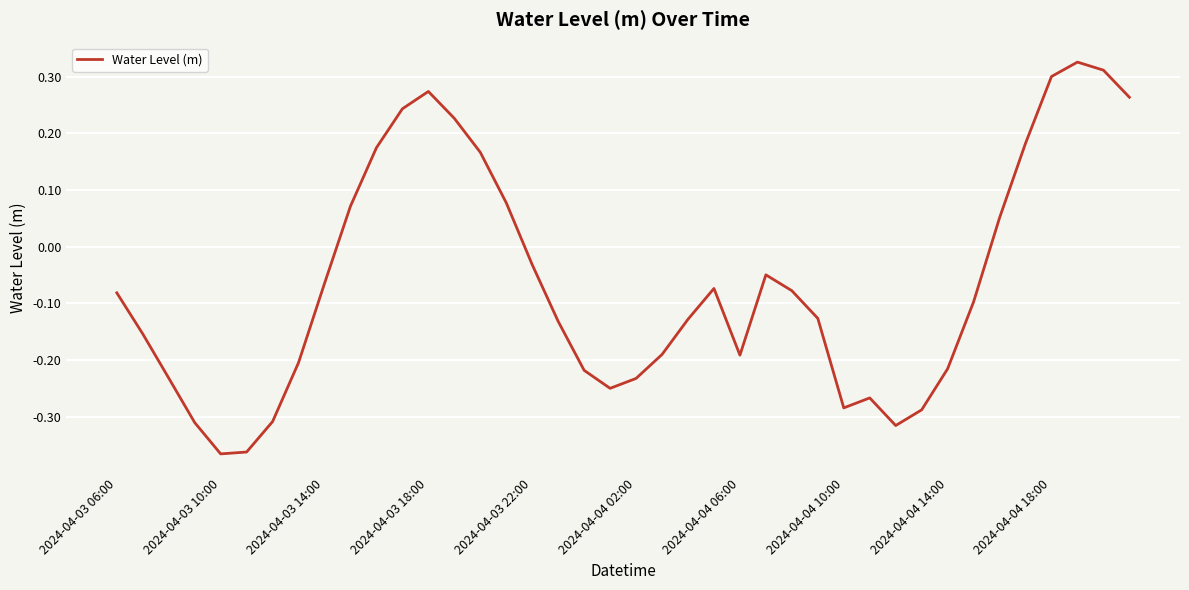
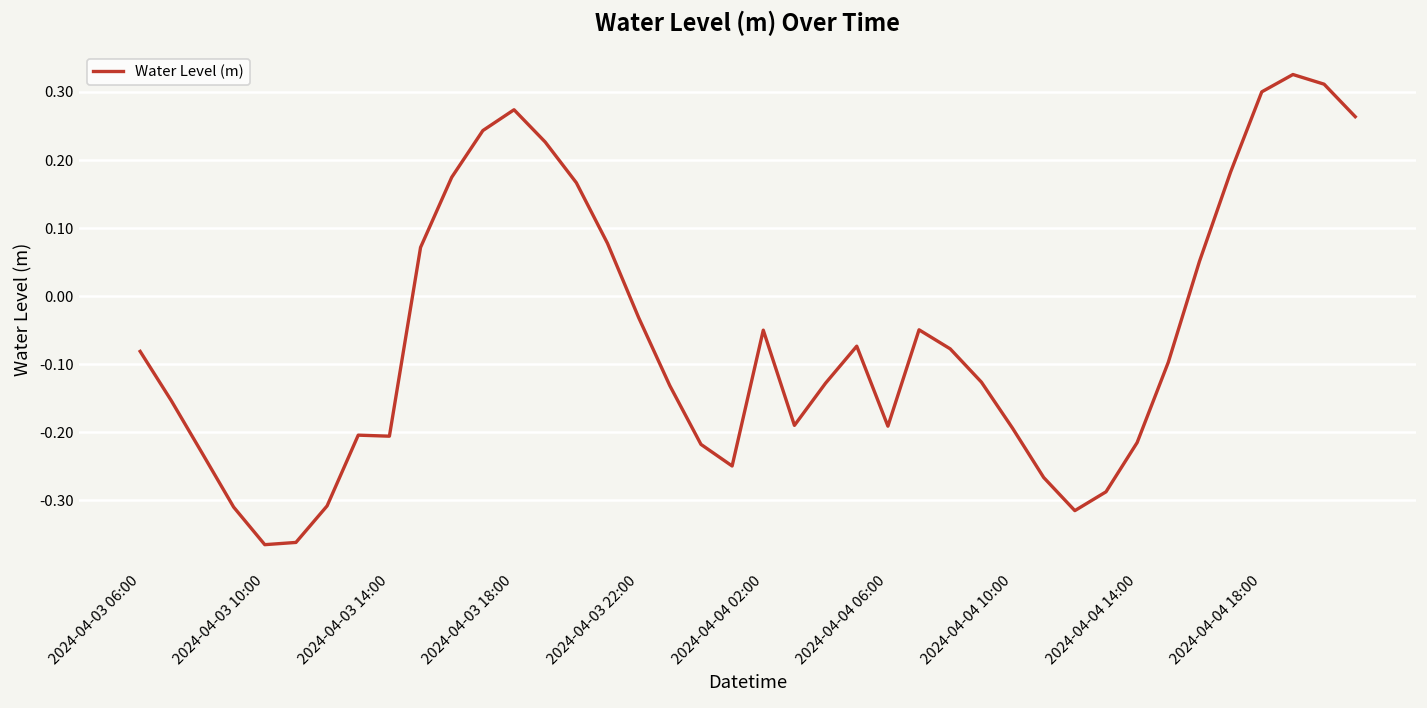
  {
    "2024-04-03 06:00": -0.08,
    "2024-04-03 10:00": -0.37,
-   "2024-04-03 14:00": -0.06,
+   "2024-04-03 14:00": -0.21,
    "2024-04-03 18:00": 0.27,
    "2024-04-03 22:00": -0.03,
-   "2024-04-04 02:00": -0.23,
+   "2024-04-04 02:00": -0.05,
    "2024-04-04 06:00": -0.19,
-   "2024-04-04 10:00": -0.28,
+   "2024-04-04 10:00": -0.19,
    "2024-04-04 14:00": -0.22,
    "2024-04-04 18:00": 0.30
  }
